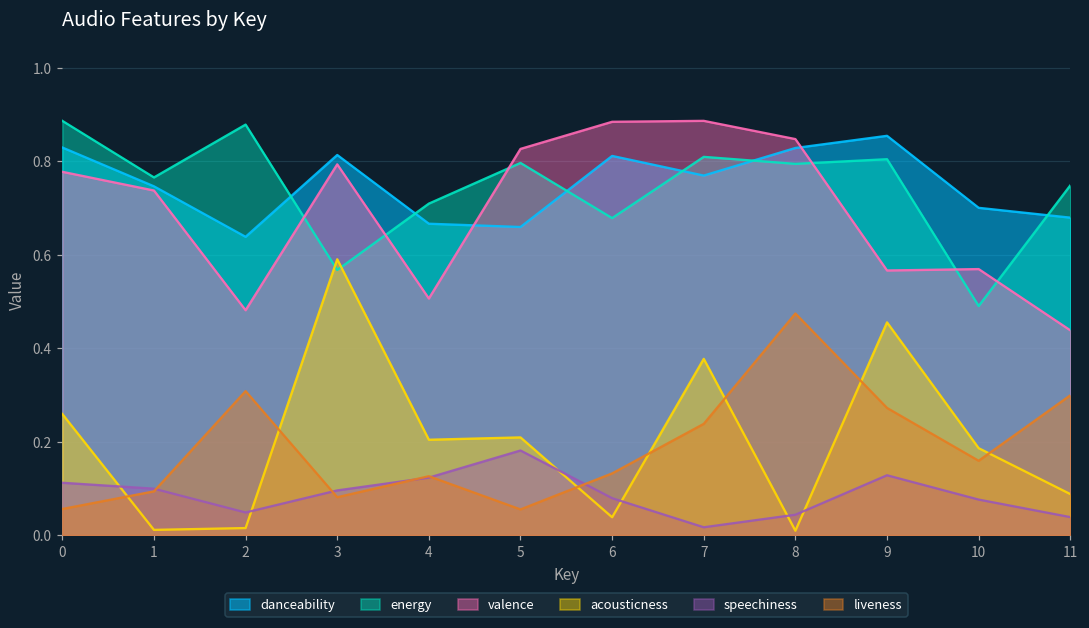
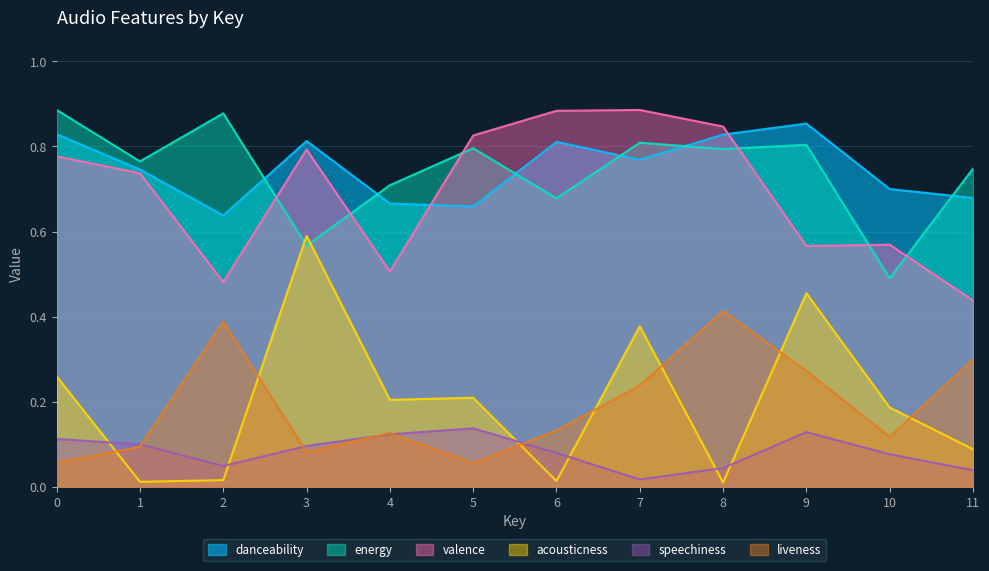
  {
    "danceability": {
      "0": 0.83,
      "1": 0.75,
      "2": 0.64,
      "3": 0.81,
      "4": 0.67,
      "5": 0.66,
      "6": 0.81,
      "7": 0.77,
      "8": 0.83,
      "9": 0.85,
      "10": 0.70,
      "11": 0.68
    },
    "energy": {
      "0": 0.89,
      "1": 0.77,
      "2": 0.88,
      "3": 0.57,
      "4": 0.71,
      "5": 0.80,
      "6": 0.68,
      "7": 0.81,
      "8": 0.79,
      "9": 0.80,
      "10": 0.49,
      "11": 0.75
    },
    "valence": {
      "0": 0.78,
      "1": 0.74,
      "2": 0.48,
      "3": 0.79,
      "4": 0.51,
      "5": 0.83,
      "6": 0.88,
      "7": 0.89,
      "8": 0.85,
      "9": 0.57,
      "10": 0.57,
      "11": 0.44
    },
    "acousticness": {
      "0": 0.26,
      "1": 0.01,
      "2": 0.02,
      "3": 0.59,
      "4": 0.20,
      "5": 0.21,
-     "6": 0.04,
+     "6": 0.01,
      "7": 0.38,
      "8": 0.01,
      "9": 0.46,
      "10": 0.19,
      "11": 0.09
    },
    "speechiness": {
      "0": 0.11,
      "2": 0.05,
      "3": 0.10,
-     "5": 0.18,
+     "5": 0.14,
      "6": 0.08,
      "7": 0.02,
      "8": 0.04,
      "9": 0.13,
      "10": 0.08,
      "11": 0.04
    },
    "liveness": {
      "0": 0.06,
-     "2": 0.31,
+     "2": 0.39,
      "3": 0.08,
      "5": 0.06,
      "6": 0.13,
      "7": 0.24,
-     "8": 0.47,
+     "8": 0.41,
      "9": 0.27,
-     "10": 0.16,
+     "10": 0.12,
      "11": 0.30
    }
  }
